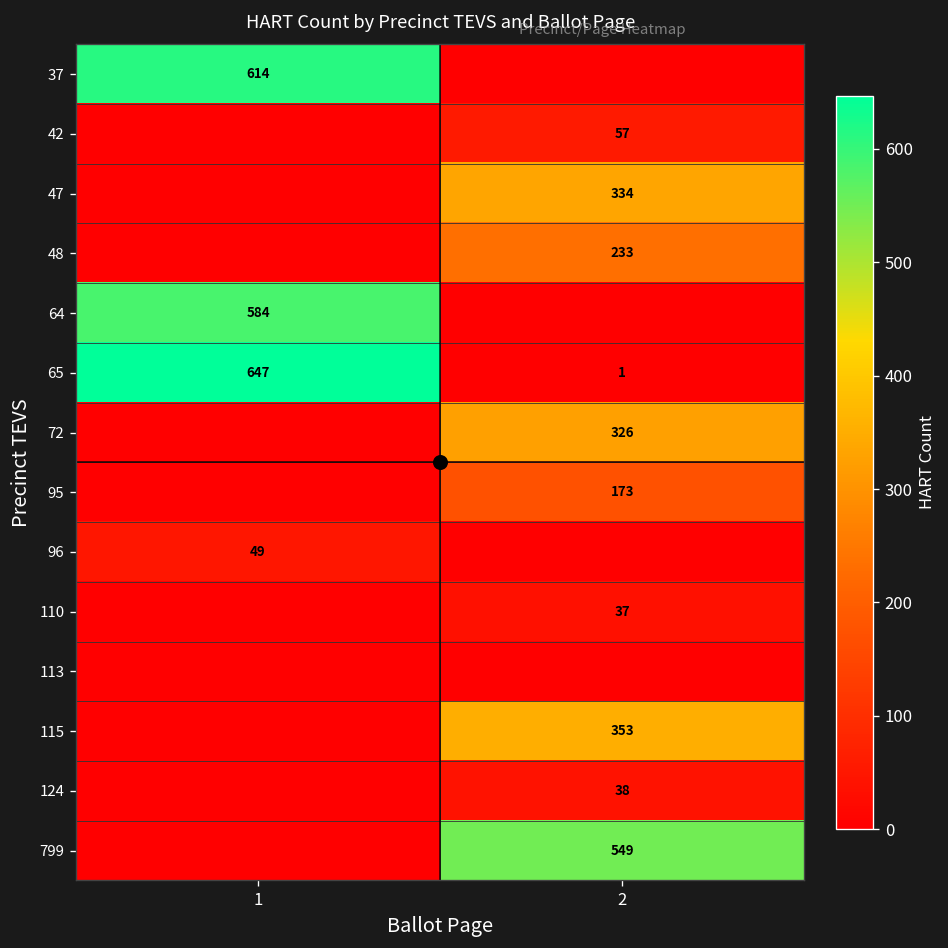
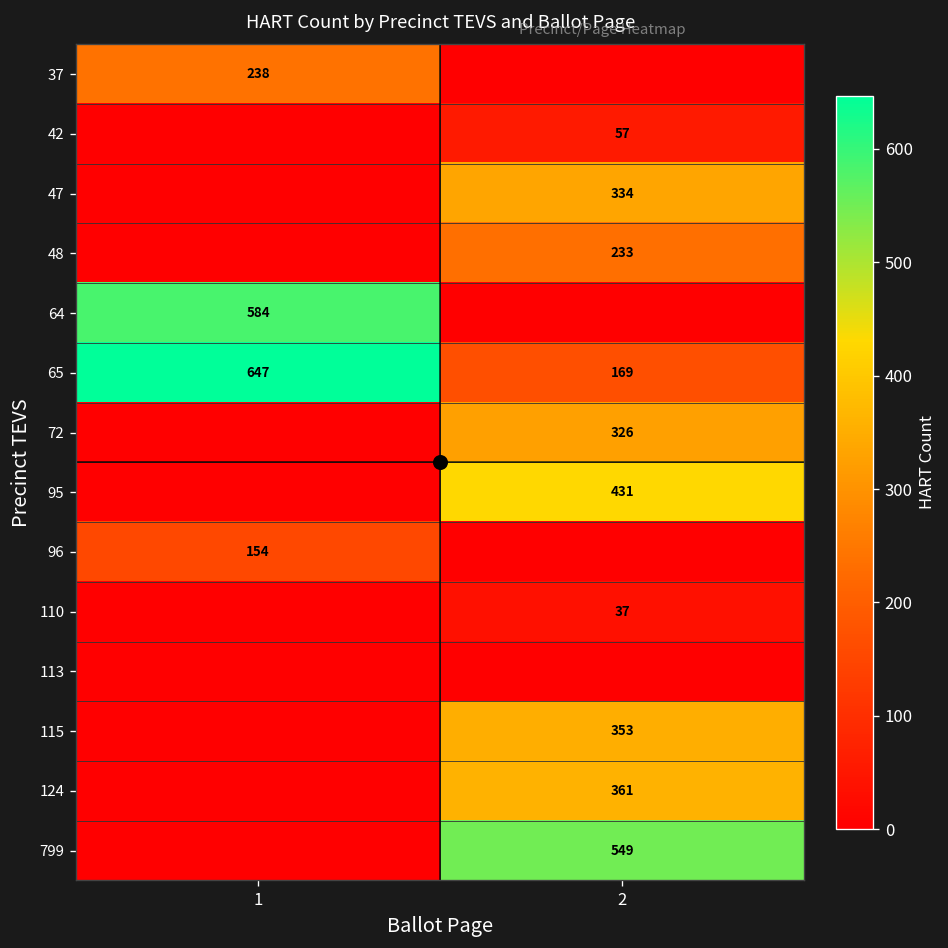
  {
    "37": {
-     "1": 614
+     "1": 238
    },
    "42": {
      "2": 57
    },
    "47": {
      "2": 334
    },
    "48": {
      "2": 233
    },
    "64": {
      "1": 584
    },
    "65": {
      "1": 647,
-     "2": 1
+     "2": 169
    },
    "72": {
      "2": 326
    },
    "95": {
-     "2": 173
+     "2": 431
    },
    "96": {
-     "1": 49
+     "1": 154
    },
    "110": {
      "2": 37
    },
    "115": {
      "2": 353
    },
    "124": {
-     "2": 38
+     "2": 361
    },
    "799": {
      "2": 549
    }
  }
